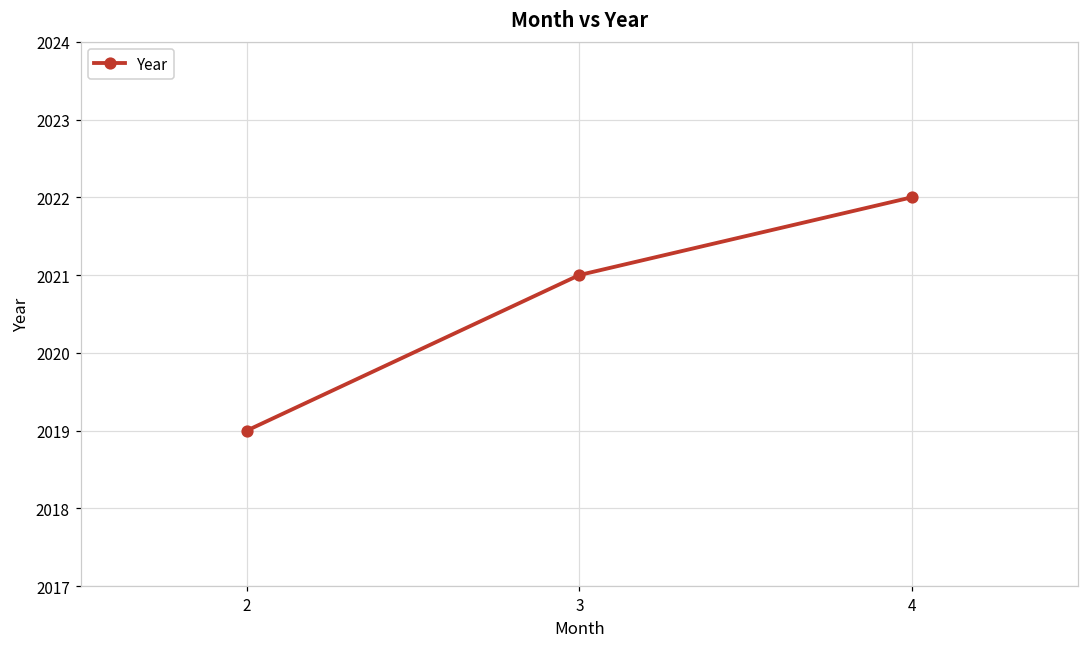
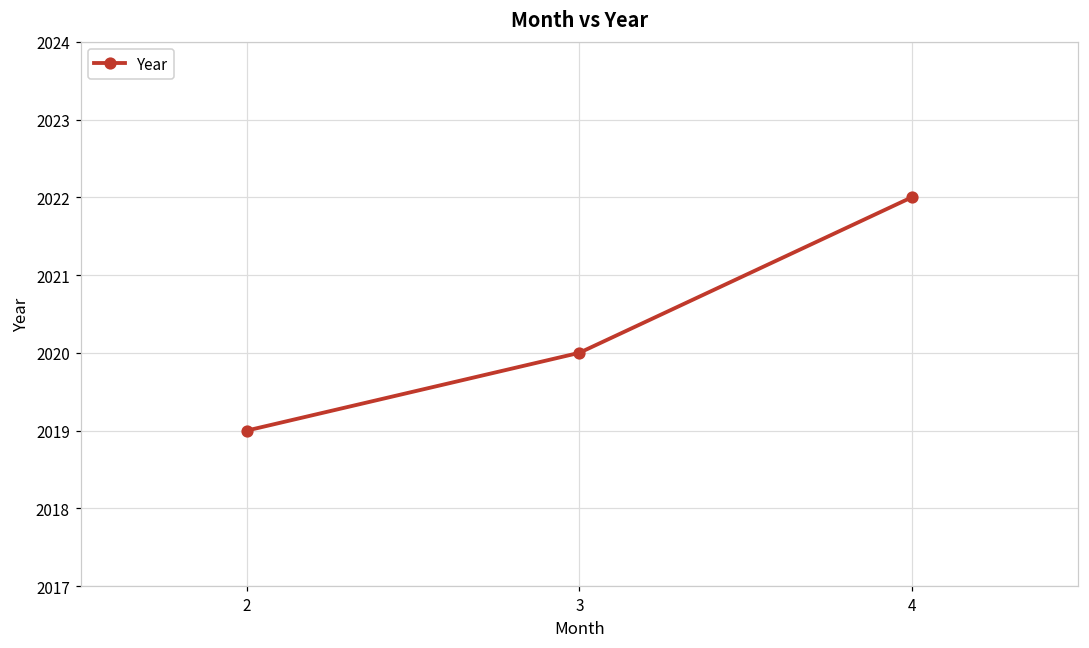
  {
    "2": 2019,
-   "3": 2021,
+   "3": 2020,
    "4": 2022
  }
